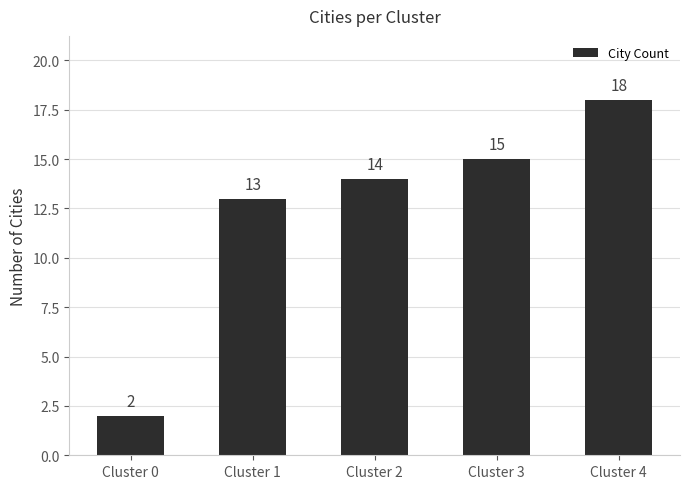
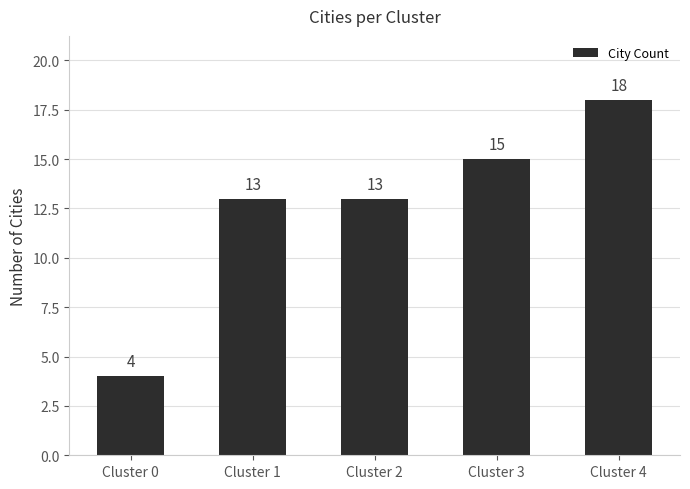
  {
-   "Cluster 0": 2,
+   "Cluster 0": 4,
    "Cluster 1": 13,
-   "Cluster 2": 14,
+   "Cluster 2": 13,
    "Cluster 3": 15,
    "Cluster 4": 18
  }
